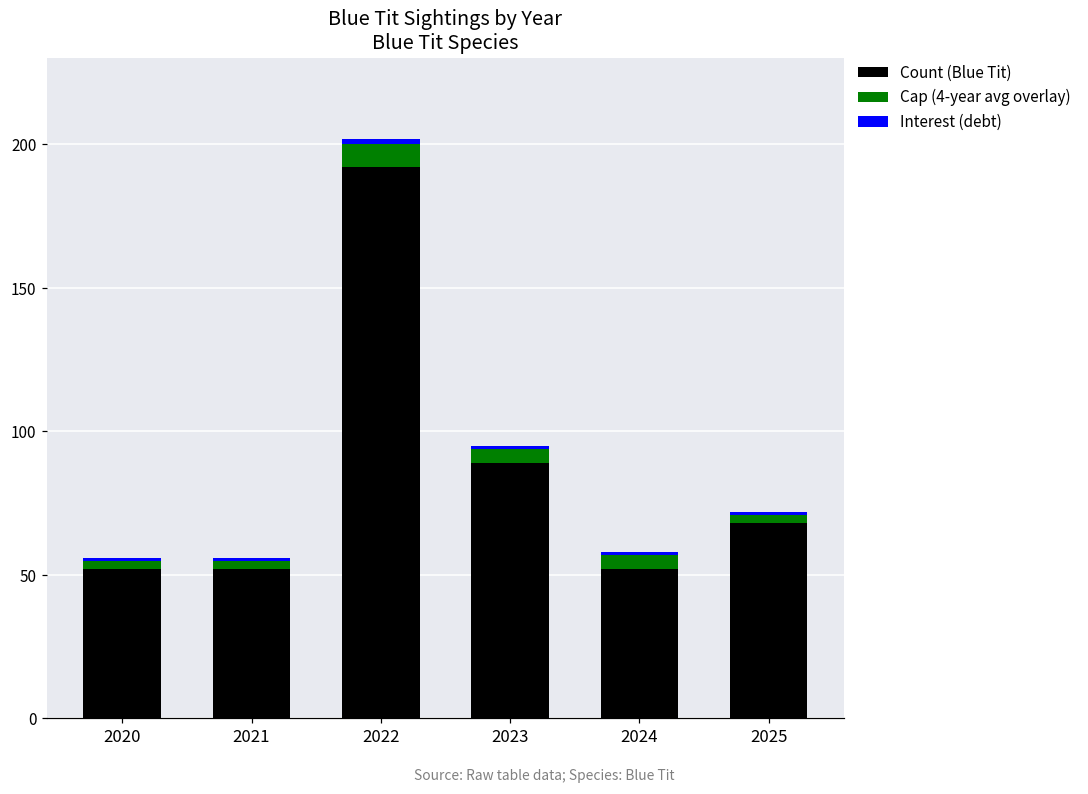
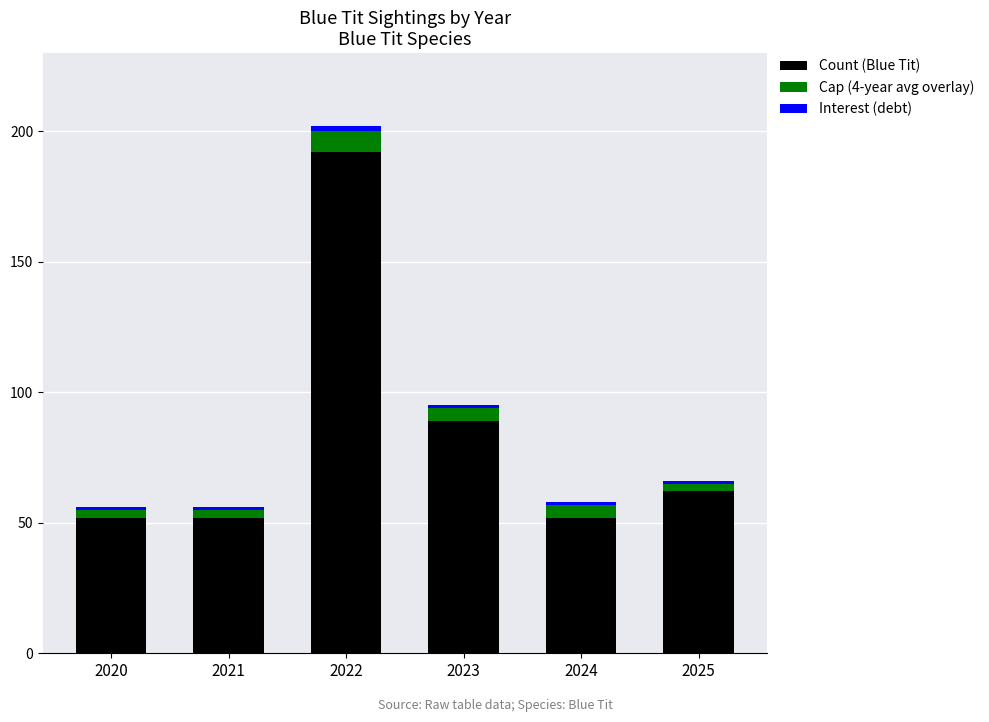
  {
    "Count (Blue Tit)": {
      "2020": 52,
      "2021": 52,
      "2022": 192,
      "2023": 89,
      "2024": 52,
-     "2025": 68
+     "2025": 62
    },
    "Cap (4-year avg overlay)": {
      "2020": 3,
      "2021": 3,
      "2022": 8,
      "2023": 5,
      "2024": 5,
      "2025": 3
    },
    "Interest (debt)": {
      "2020": 1,
      "2021": 1,
      "2022": 2,
      "2023": 1,
      "2024": 1,
      "2025": 1
    }
  }
